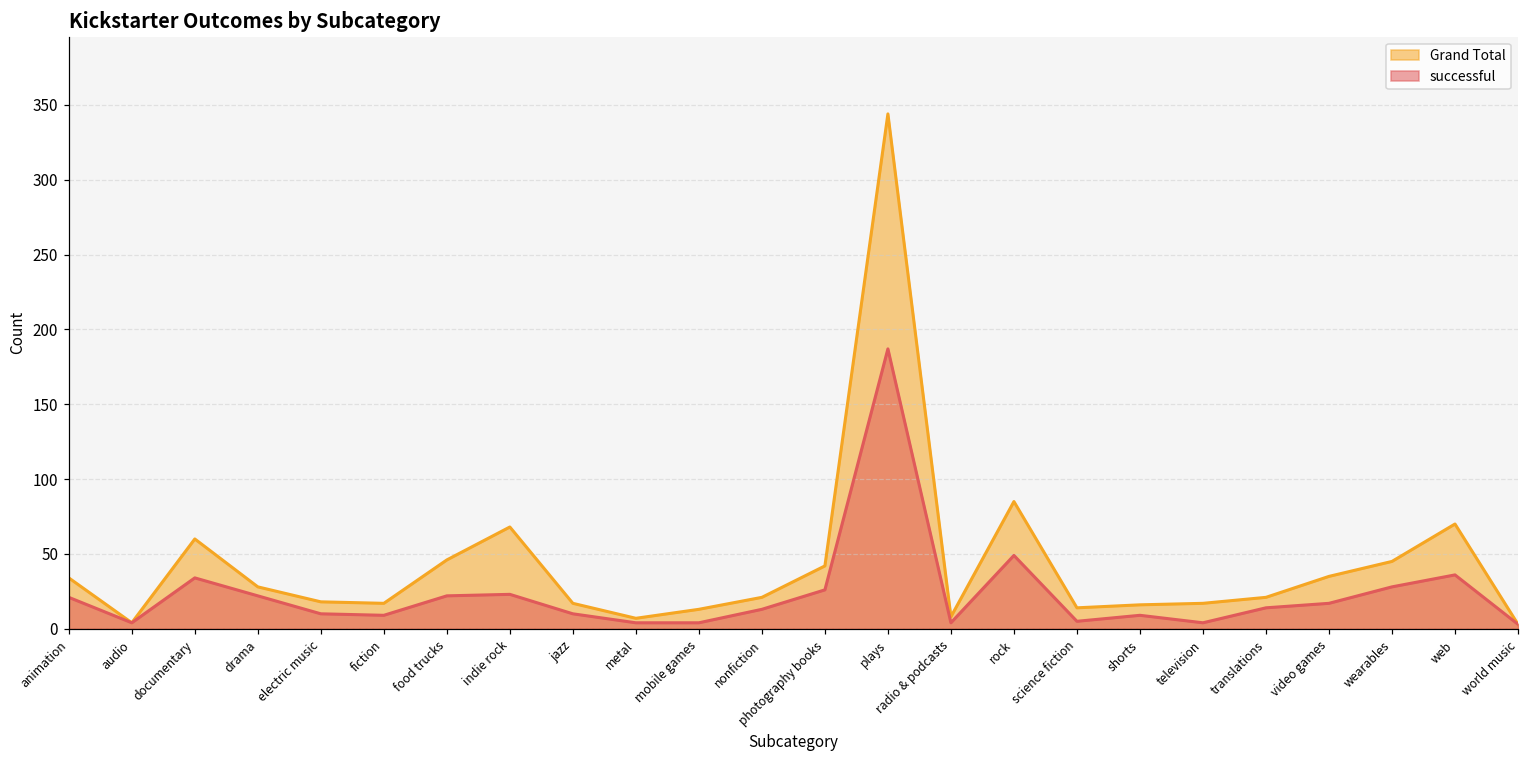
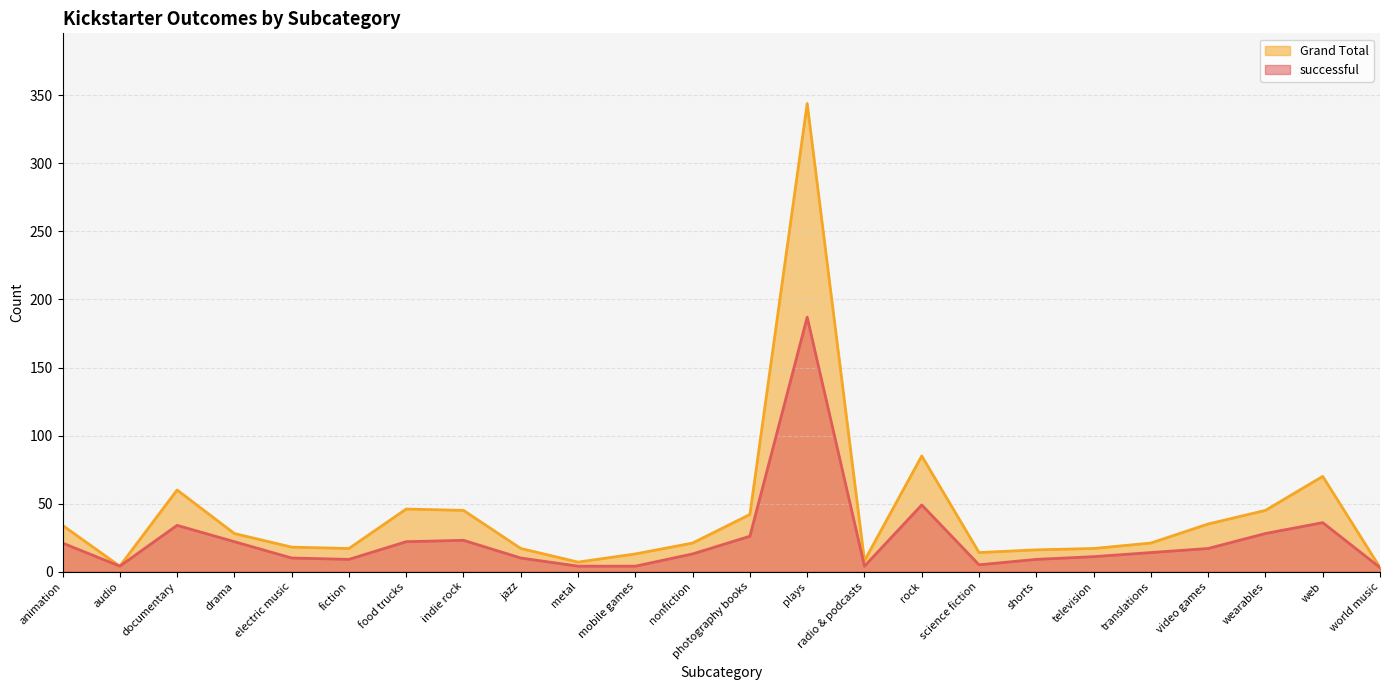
  {
    "Grand Total": {
      "animation": 34,
      "documentary": 60,
      "drama": 28,
      "electric music": 18,
      "fiction": 17,
      "food trucks": 46,
-     "indie rock": 68,
+     "indie rock": 45,
      "jazz": 17,
      "metal": 7,
      "mobile games": 13,
      "nonfiction": 21,
      "photography books": 42,
      "plays": 344,
      "radio & podcasts": 8,
      "rock": 85,
      "science fiction": 14,
      "shorts": 16,
      "television": 17,
      "translations": 21,
      "video games": 35,
      "wearables": 45,
      "web": 70
    },
    "successful": {
      "animation": 21,
      "documentary": 34,
      "drama": 22,
      "electric music": 10,
      "fiction": 9,
      "food trucks": 22,
      "indie rock": 23,
      "jazz": 10,
      "metal": 4,
      "mobile games": 4,
      "nonfiction": 13,
      "photography books": 26,
      "plays": 187,
      "radio & podcasts": 4,
      "rock": 49,
      "science fiction": 5,
      "shorts": 9,
-     "television": 4,
+     "television": 11,
      "translations": 14,
      "video games": 17,
      "wearables": 28,
      "web": 36
    }
  }
